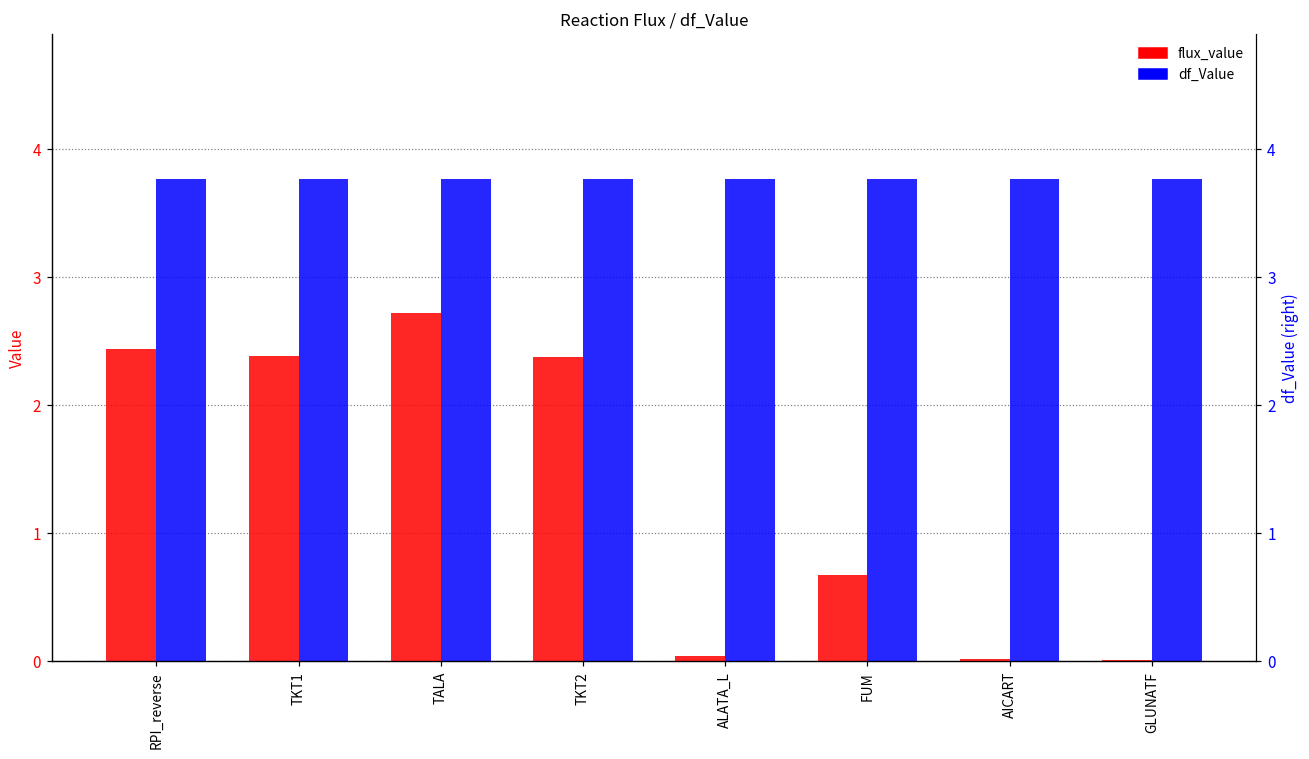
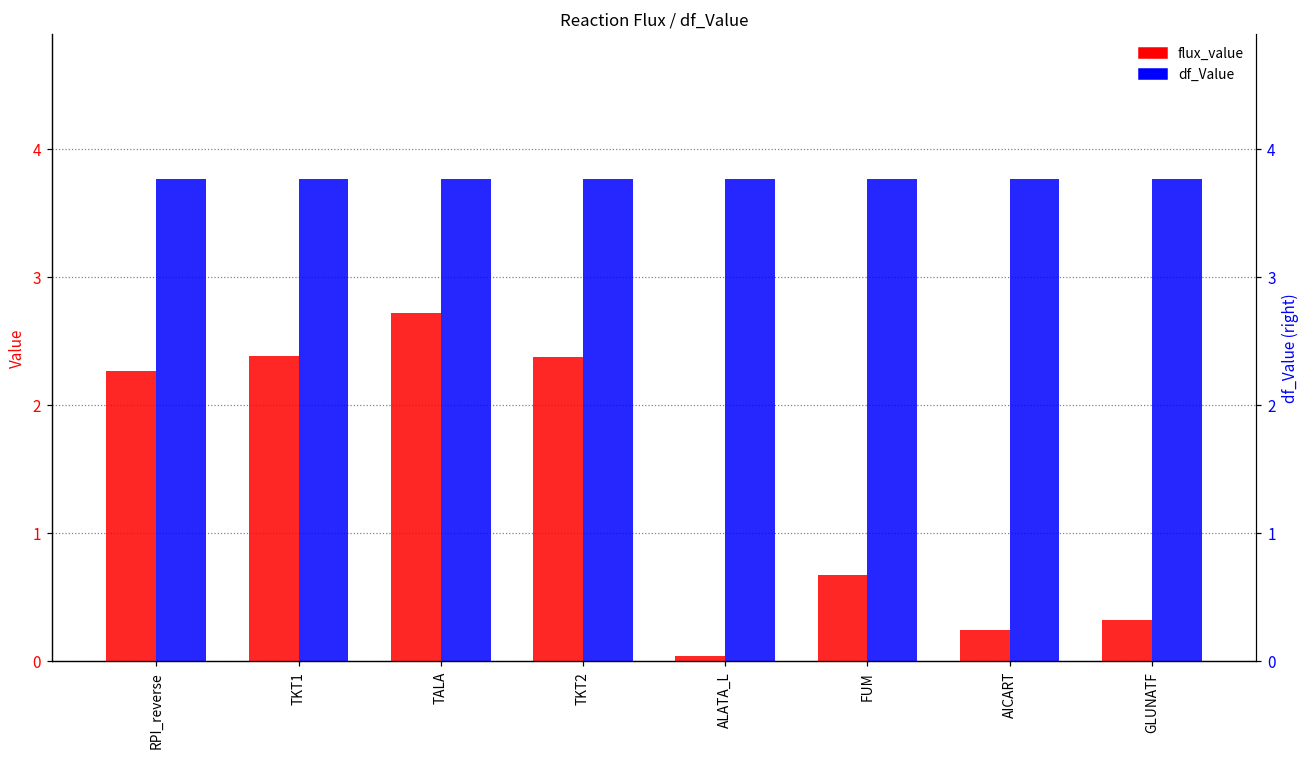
  {
    "flux_value": {
-     "RPI_reverse": 2.44,
+     "RPI_reverse": 2.27,
      "TKT1": 2.39,
      "TALA": 2.72,
      "TKT2": 2.38,
      "ALATA_L": 0.04,
      "FUM": 0.67,
-     "AICART": 0.01,
-     "GLUNATF": 0.01
+     "AICART": 0.24,
+     "GLUNATF": 0.32
    },
    "df_Value": {
      "RPI_reverse": 3.77,
      "TKT1": 3.77,
      "TALA": 3.77,
      "TKT2": 3.77,
      "ALATA_L": 3.77,
      "FUM": 3.77,
      "AICART": 3.77,
      "GLUNATF": 3.77
    }
  }
